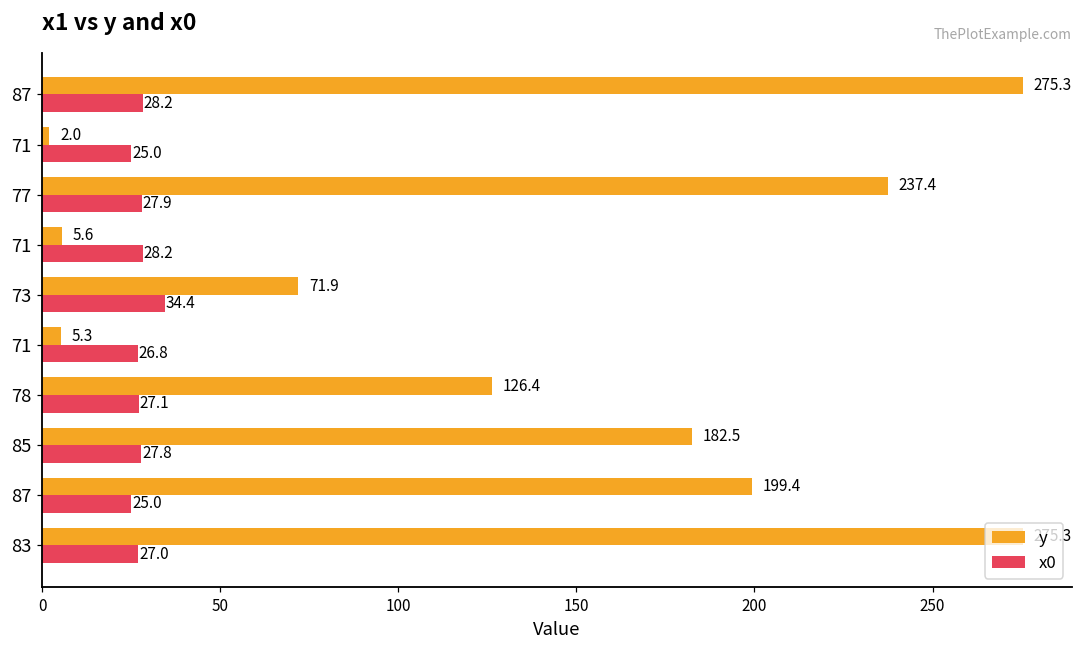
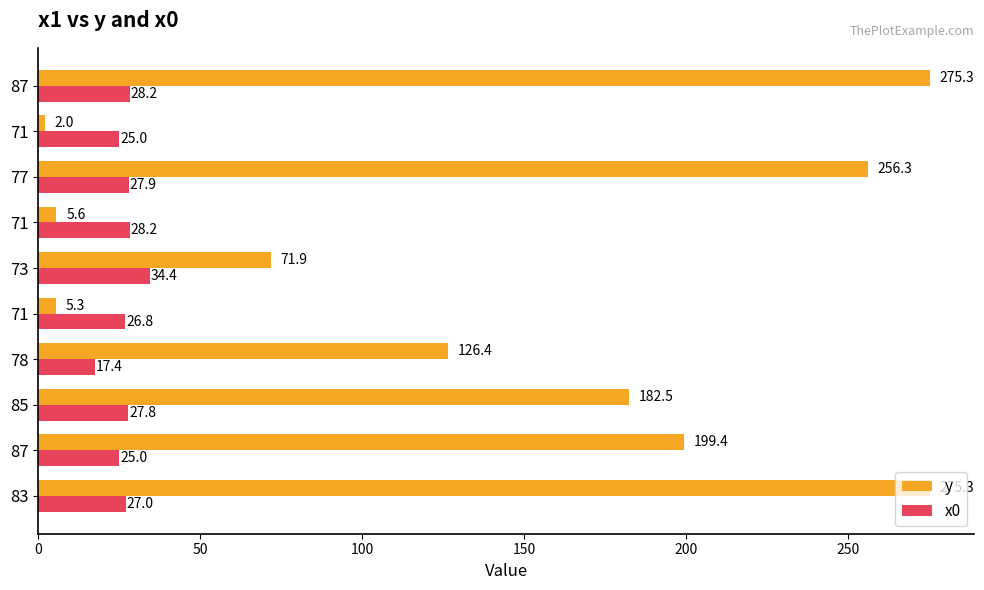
  {
    "y": {
-     "77": 237.4,
+     "77": 256.3,
      "73": 71.9,
      "78": 126.4,
      "85": 182.5
    },
    "x0": {
      "77": 27.9,
      "73": 34.4,
-     "78": 27.1,
+     "78": 17.4,
      "85": 27.8,
      "83": 27.0
    }
  }
